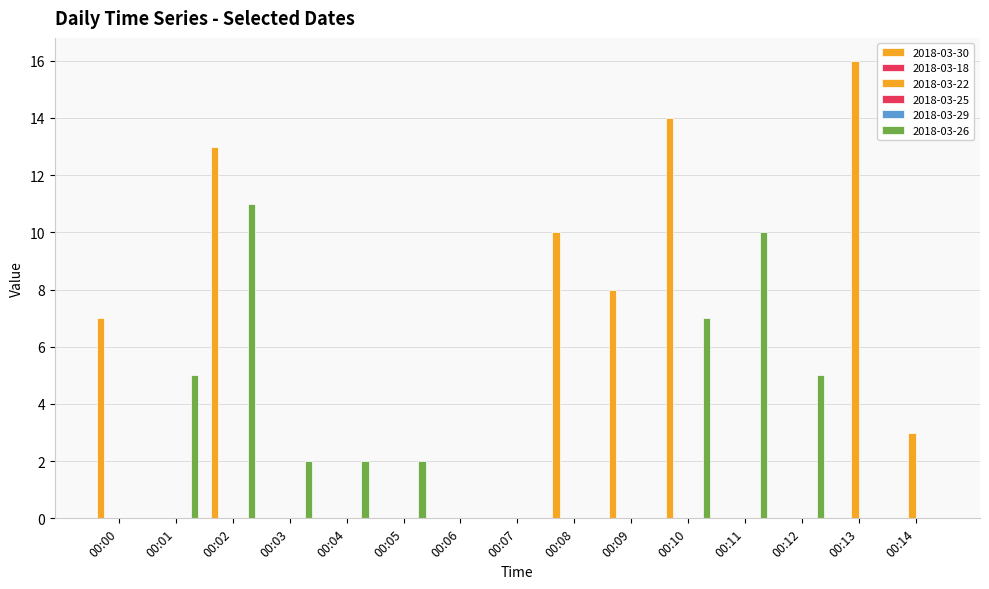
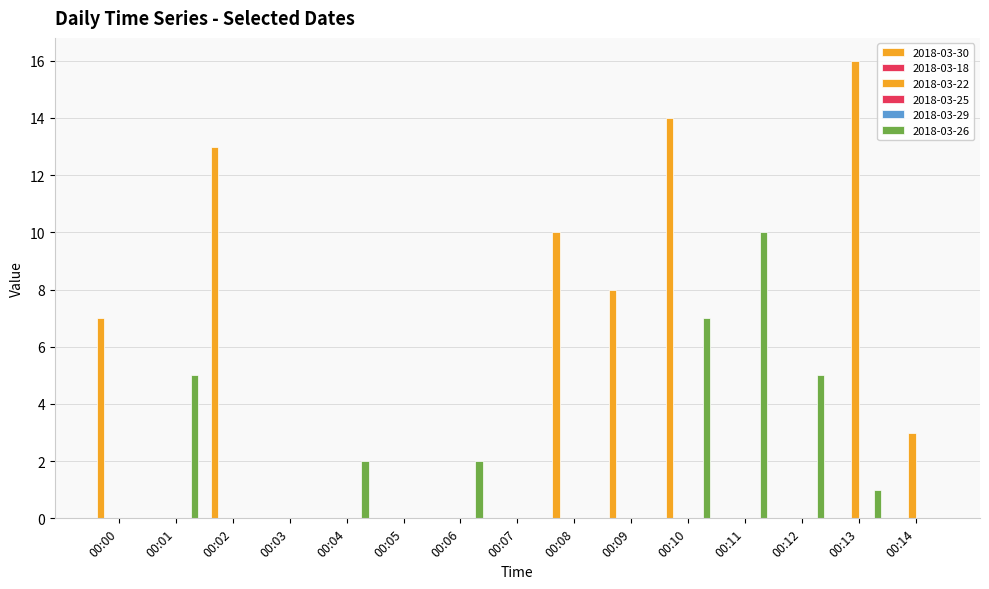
  {
    "2018-03-29": {
      "00:00": 0,
      "00:01": 0,
      "00:02": 0,
      "00:03": 0,
      "00:04": 0,
      "00:05": 0,
      "00:06": 0,
      "00:07": 0,
      "00:08": 0,
      "00:09": 0,
      "00:10": 0,
      "00:11": 0,
      "00:12": 0,
      "00:13": 0,
      "00:14": 0
    },
    "2018-03-26": {
      "00:00": 0,
      "00:01": 5,
-     "00:02": 11,
-     "00:03": 2,
+     "00:02": 0,
+     "00:03": 0,
      "00:04": 2,
-     "00:05": 2,
-     "00:06": 0,
+     "00:05": 0,
+     "00:06": 2,
      "00:07": 0,
      "00:08": 0,
      "00:09": 0,
      "00:10": 7,
      "00:11": 10,
      "00:12": 5,
-     "00:13": 0,
+     "00:13": 1,
      "00:14": 0
    }
  }
